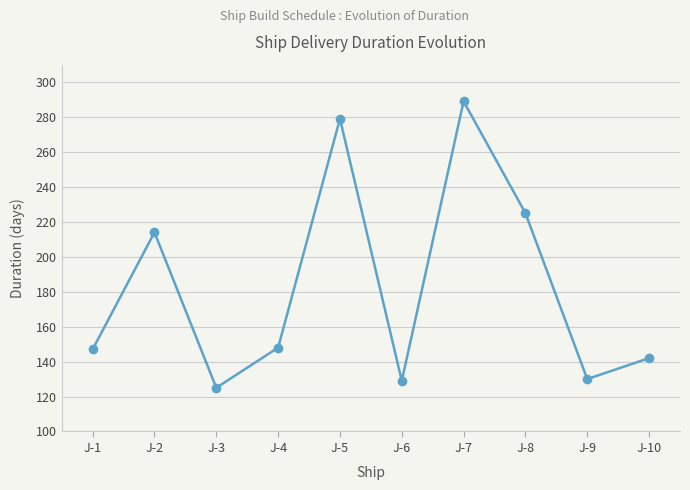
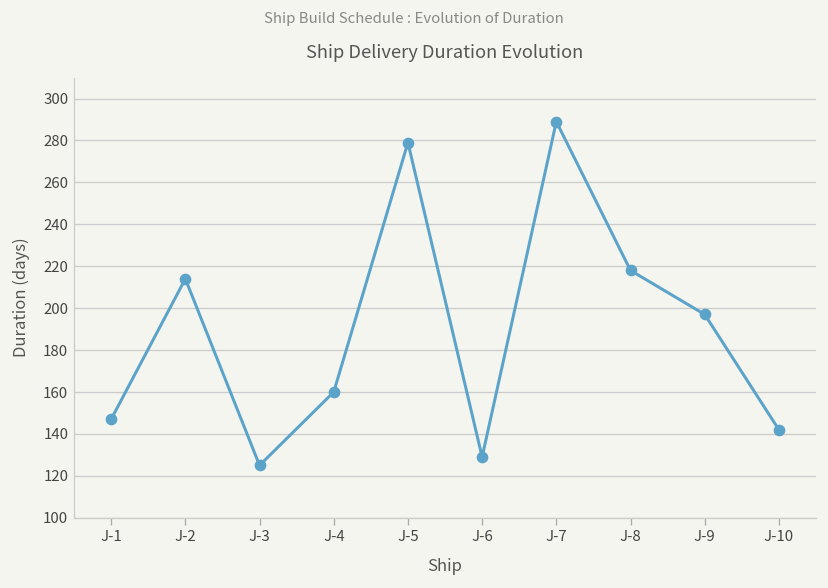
  {
    "J-1": 147,
    "J-2": 214,
    "J-3": 125,
-   "J-4": 148,
+   "J-4": 160,
    "J-5": 279,
    "J-6": 129,
    "J-7": 289,
-   "J-8": 225,
-   "J-9": 130,
+   "J-8": 218,
+   "J-9": 197,
    "J-10": 142
  }
